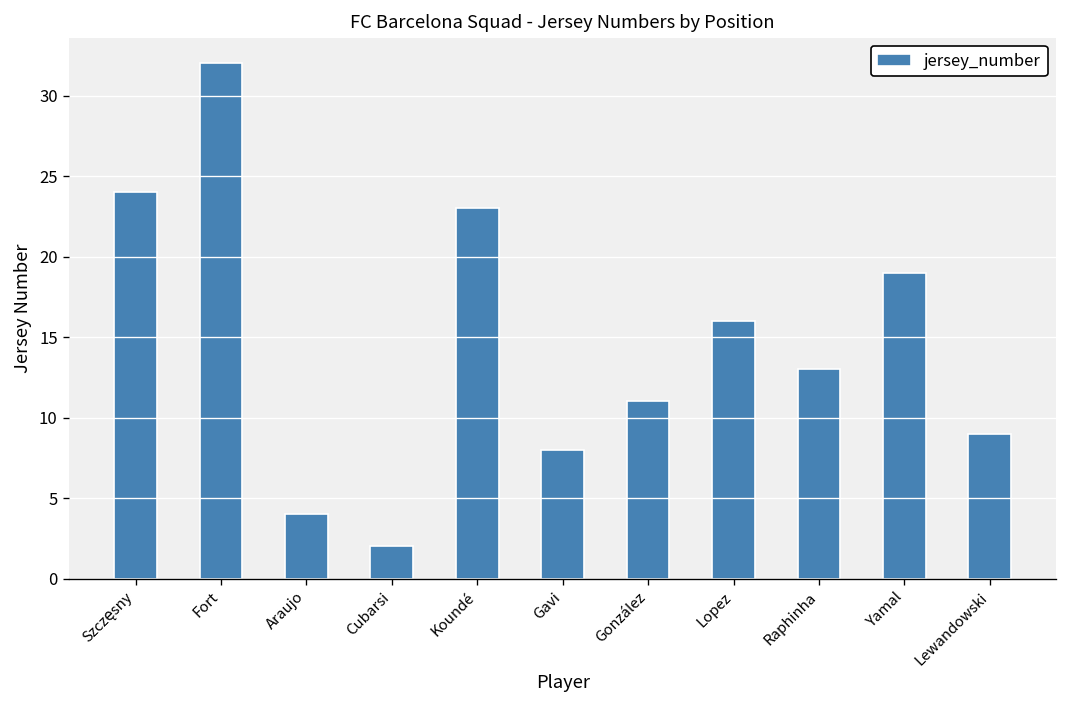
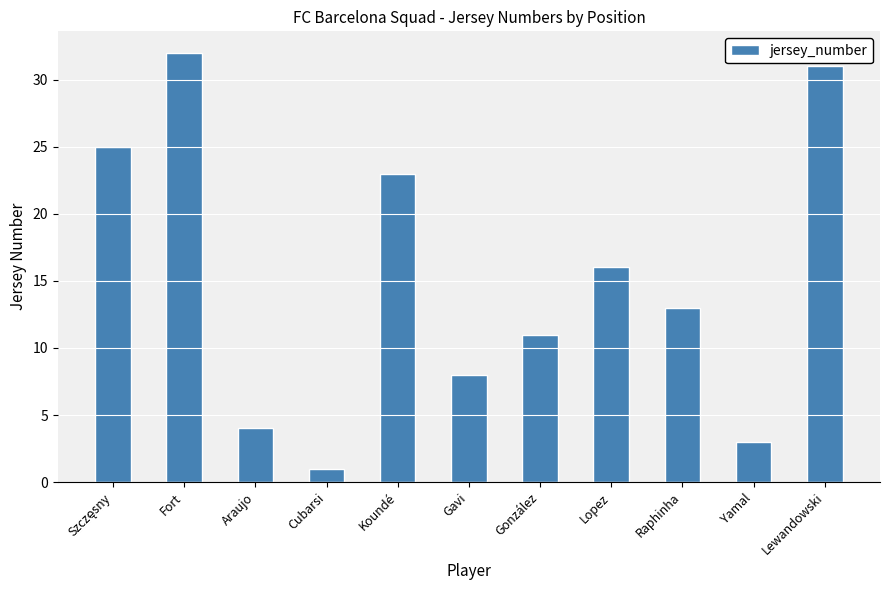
  {
-   "Szczęsny": 24,
+   "Szczęsny": 25,
    "Fort": 32,
    "Araujo": 4,
-   "Cubarsi": 2,
+   "Cubarsi": 1,
    "Koundé": 23,
    "Gavi": 8,
    "González": 11,
    "Lopez": 16,
    "Raphinha": 13,
-   "Yamal": 19,
-   "Lewandowski": 9
+   "Yamal": 3,
+   "Lewandowski": 31
  }
